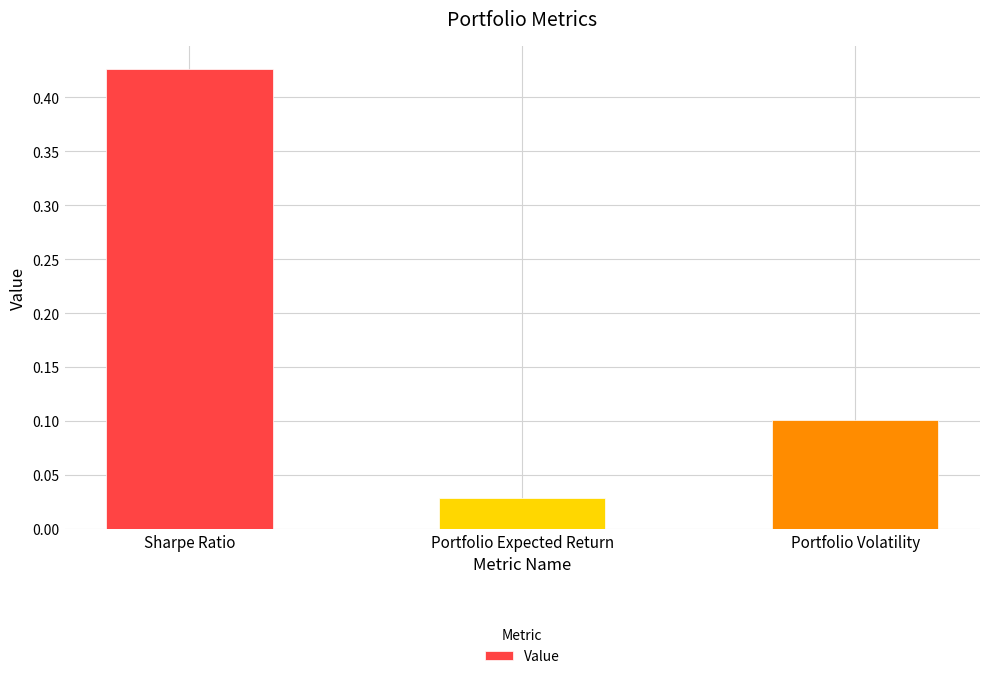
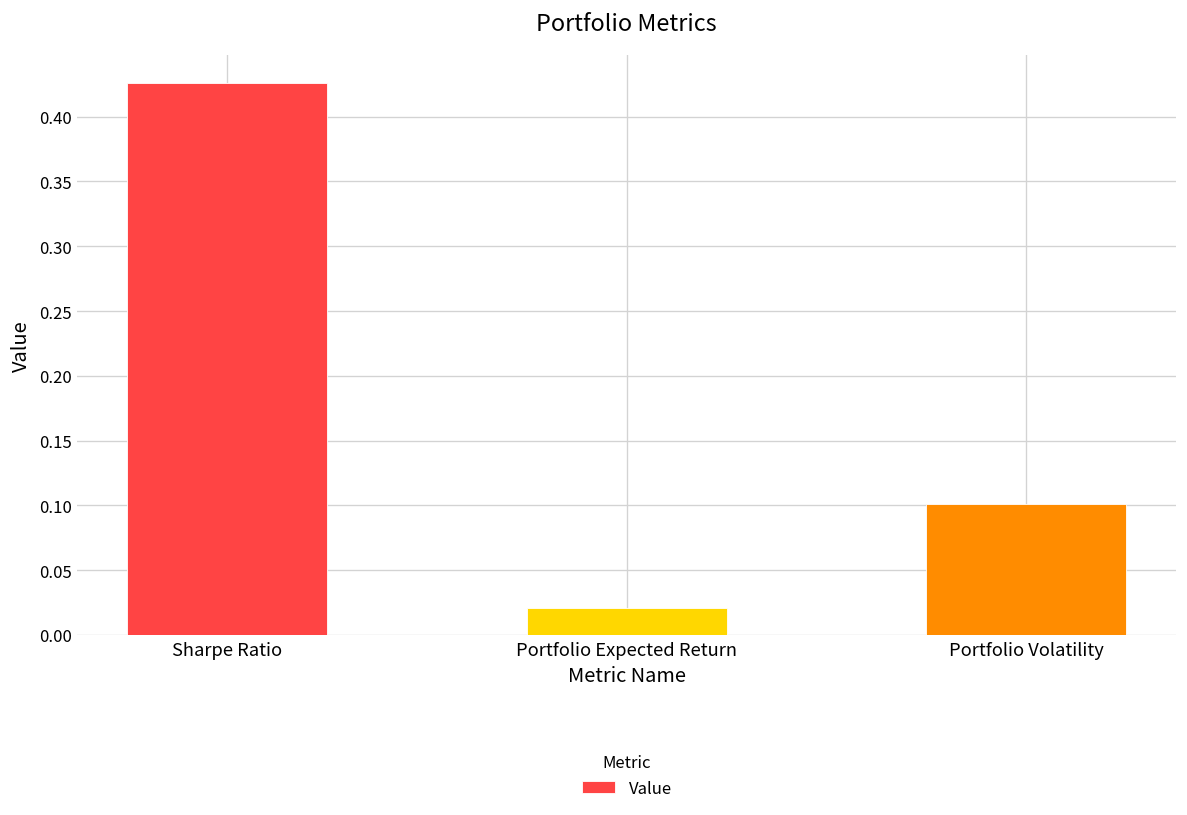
  {
    "Sharpe Ratio": 0.426,
-   "Portfolio Expected Return": 0.029,
+   "Portfolio Expected Return": 0.021,
    "Portfolio Volatility": 0.101
  }
